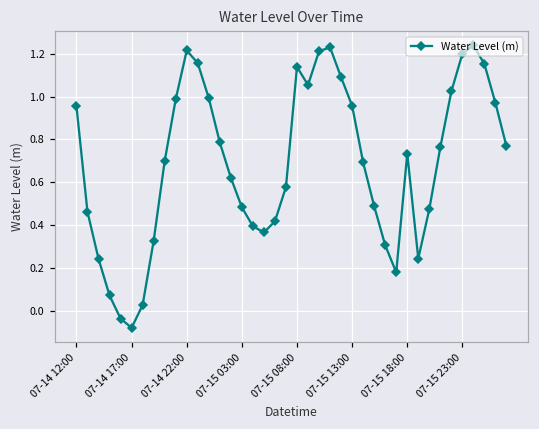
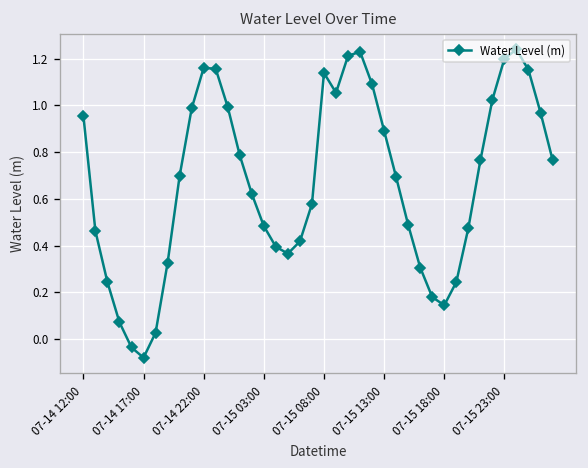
  {
    "07-14 12:00": 0.96,
    "07-14 17:00": -0.08,
-   "07-14 22:00": 1.22,
+   "07-14 22:00": 1.16,
    "07-15 03:00": 0.48,
    "07-15 08:00": 1.14,
-   "07-15 13:00": 0.96,
-   "07-15 18:00": 0.73
+   "07-15 13:00": 0.89,
+   "07-15 18:00": 0.15
  }
